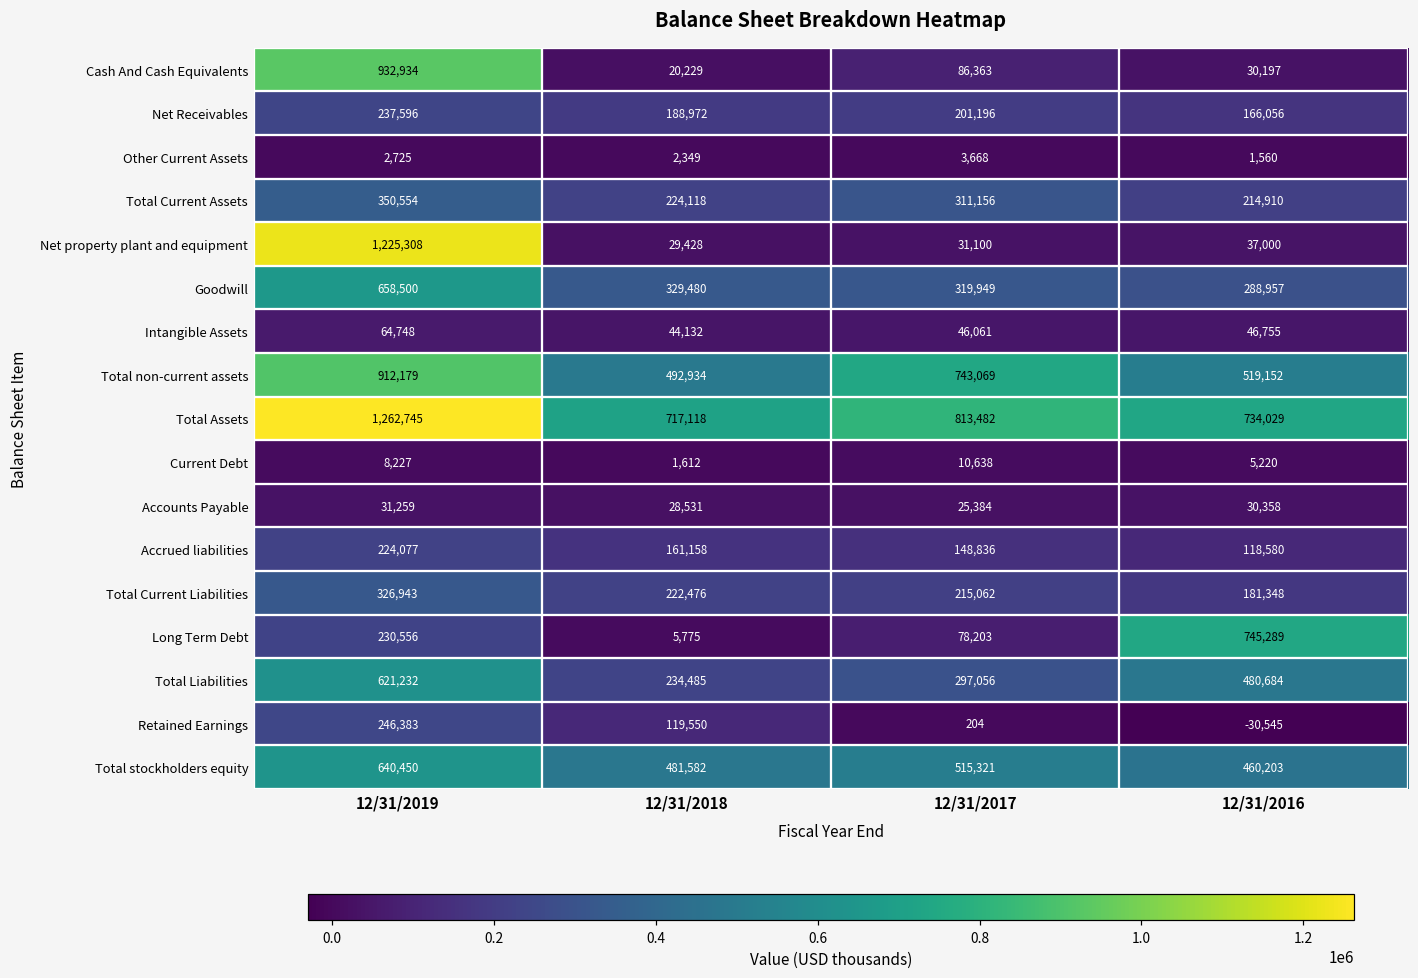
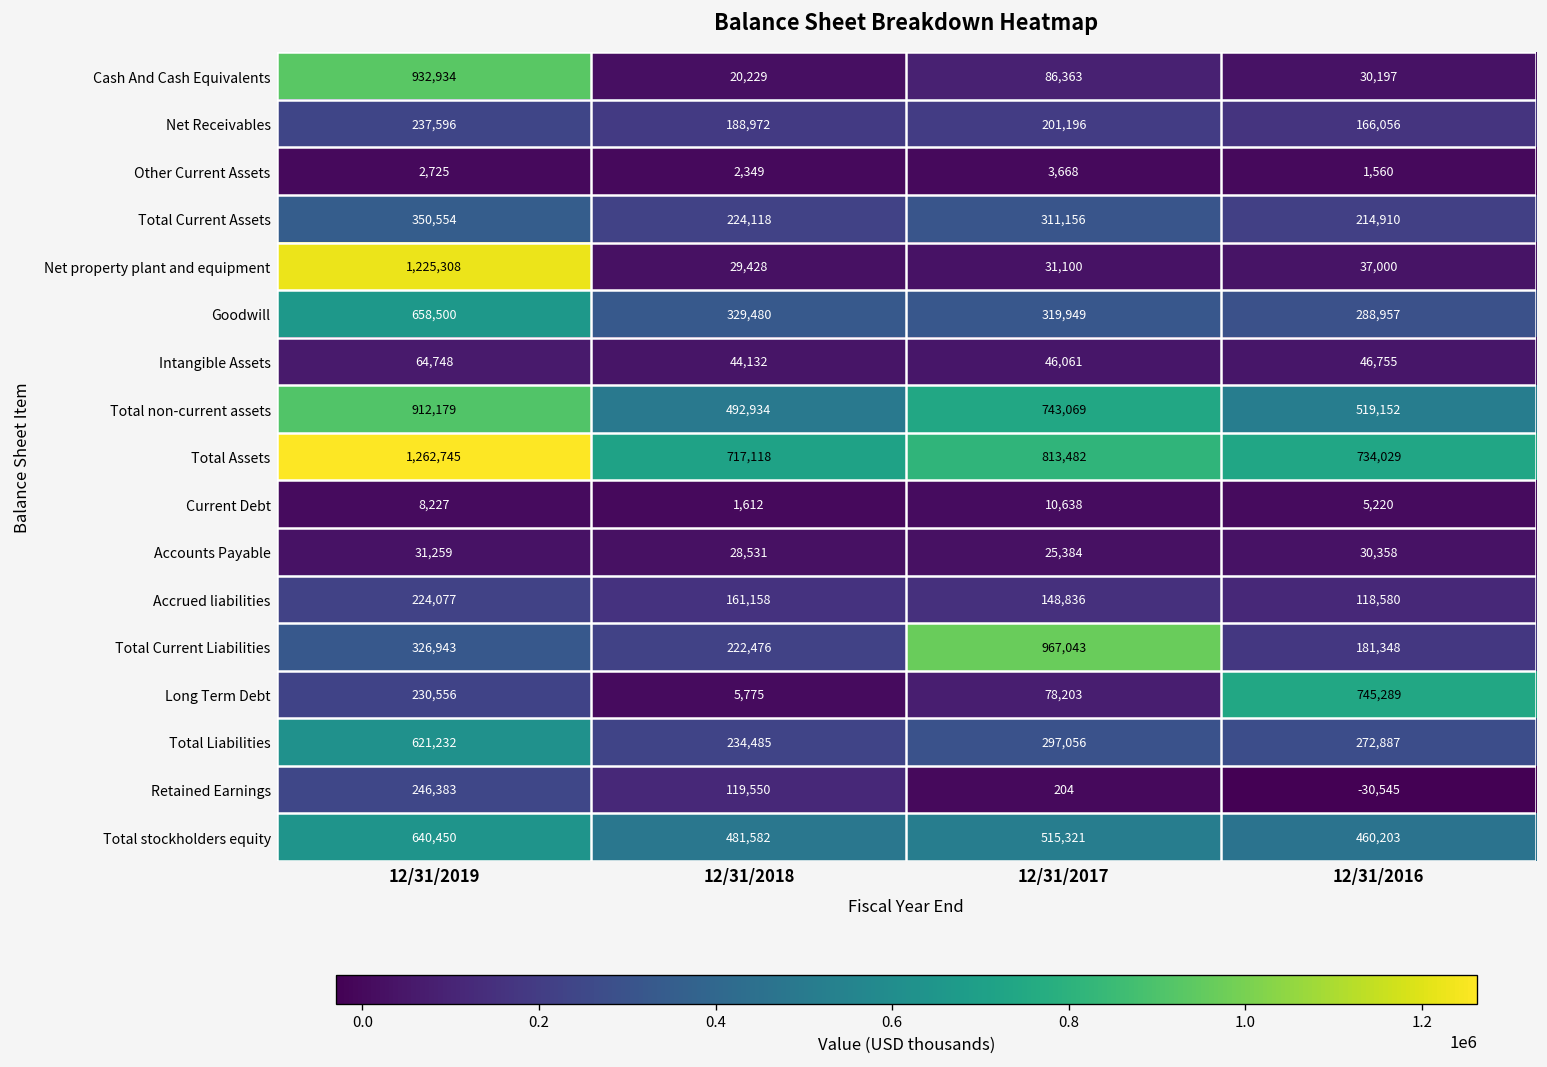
  {
    "Cash And Cash Equivalents": {
      "12/31/2019": "932,934",
      "12/31/2018": "20,229",
      "12/31/2017": "86,363",
      "12/31/2016": "30,197"
    },
    "Net Receivables": {
      "12/31/2019": "237,596",
      "12/31/2018": "188,972",
      "12/31/2017": "201,196",
      "12/31/2016": "166,056"
    },
    "Other Current Assets": {
      "12/31/2019": "2,725",
      "12/31/2018": "2,349",
      "12/31/2017": "3,668",
      "12/31/2016": "1,560"
    },
    "Total Current Assets": {
      "12/31/2019": "350,554",
      "12/31/2018": "224,118",
      "12/31/2017": "311,156",
      "12/31/2016": "214,910"
    },
    "Net property plant and equipment": {
      "12/31/2019": "1,225,308",
      "12/31/2018": "29,428",
      "12/31/2017": "31,100",
      "12/31/2016": "37,000"
    },
    "Goodwill": {
      "12/31/2019": "658,500",
      "12/31/2018": "329,480",
      "12/31/2017": "319,949",
      "12/31/2016": "288,957"
    },
    "Intangible Assets": {
      "12/31/2019": "64,748",
      "12/31/2018": "44,132",
      "12/31/2017": "46,061",
      "12/31/2016": "46,755"
    },
    "Total non-current assets": {
      "12/31/2019": "912,179",
      "12/31/2018": "492,934",
      "12/31/2017": "743,069",
      "12/31/2016": "519,152"
    },
    "Total Assets": {
      "12/31/2019": "1,262,745",
      "12/31/2018": "717,118",
      "12/31/2017": "813,482",
      "12/31/2016": "734,029"
    },
    "Current Debt": {
      "12/31/2019": "8,227",
      "12/31/2018": "1,612",
      "12/31/2017": "10,638",
      "12/31/2016": "5,220"
    },
    "Accounts Payable": {
      "12/31/2019": "31,259",
      "12/31/2018": "28,531",
      "12/31/2017": "25,384",
      "12/31/2016": "30,358"
    },
    "Accrued liabilities": {
      "12/31/2019": "224,077",
      "12/31/2018": "161,158",
      "12/31/2017": "148,836",
      "12/31/2016": "118,580"
    },
    "Total Current Liabilities": {
      "12/31/2019": "326,943",
      "12/31/2018": "222,476",
-     "12/31/2017": "215,062",
+     "12/31/2017": "967,043",
      "12/31/2016": "181,348"
    },
    "Long Term Debt": {
      "12/31/2019": "230,556",
      "12/31/2018": "5,775",
      "12/31/2017": "78,203",
      "12/31/2016": "745,289"
    },
    "Total Liabilities": {
      "12/31/2019": "621,232",
      "12/31/2018": "234,485",
      "12/31/2017": "297,056",
-     "12/31/2016": "480,684"
+     "12/31/2016": "272,887"
    },
    "Retained Earnings": {
      "12/31/2019": "246,383",
      "12/31/2018": "119,550",
      "12/31/2017": "204",
      "12/31/2016": "-30,545"
    },
    "Total stockholders equity": {
      "12/31/2019": "640,450",
      "12/31/2018": "481,582",
      "12/31/2017": "515,321",
      "12/31/2016": "460,203"
    }
  }
